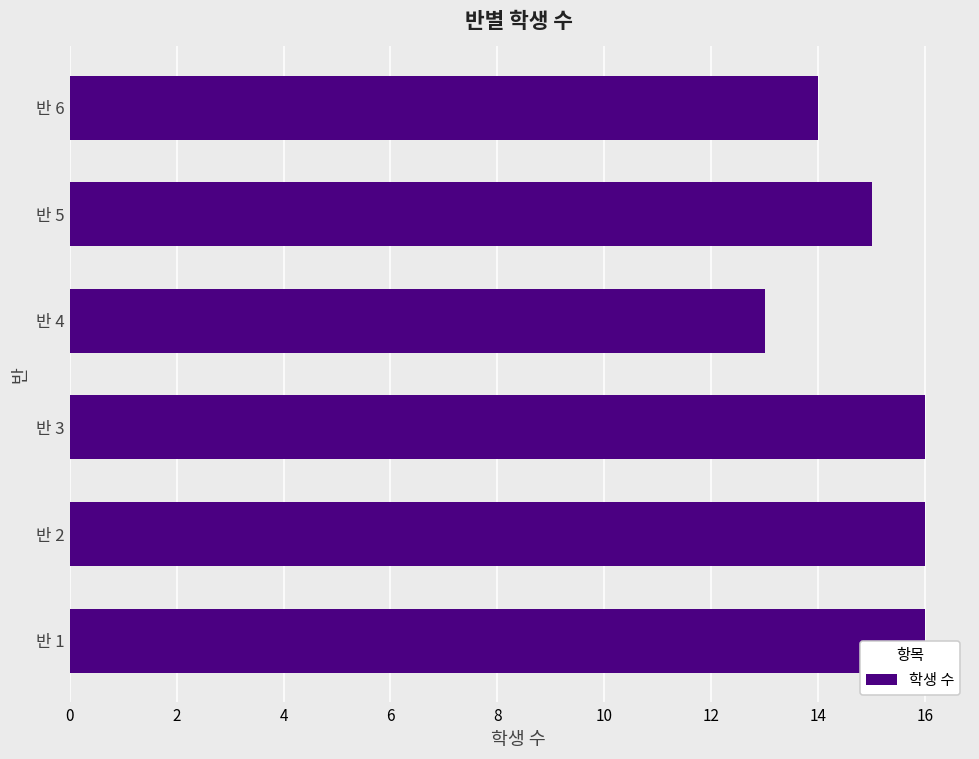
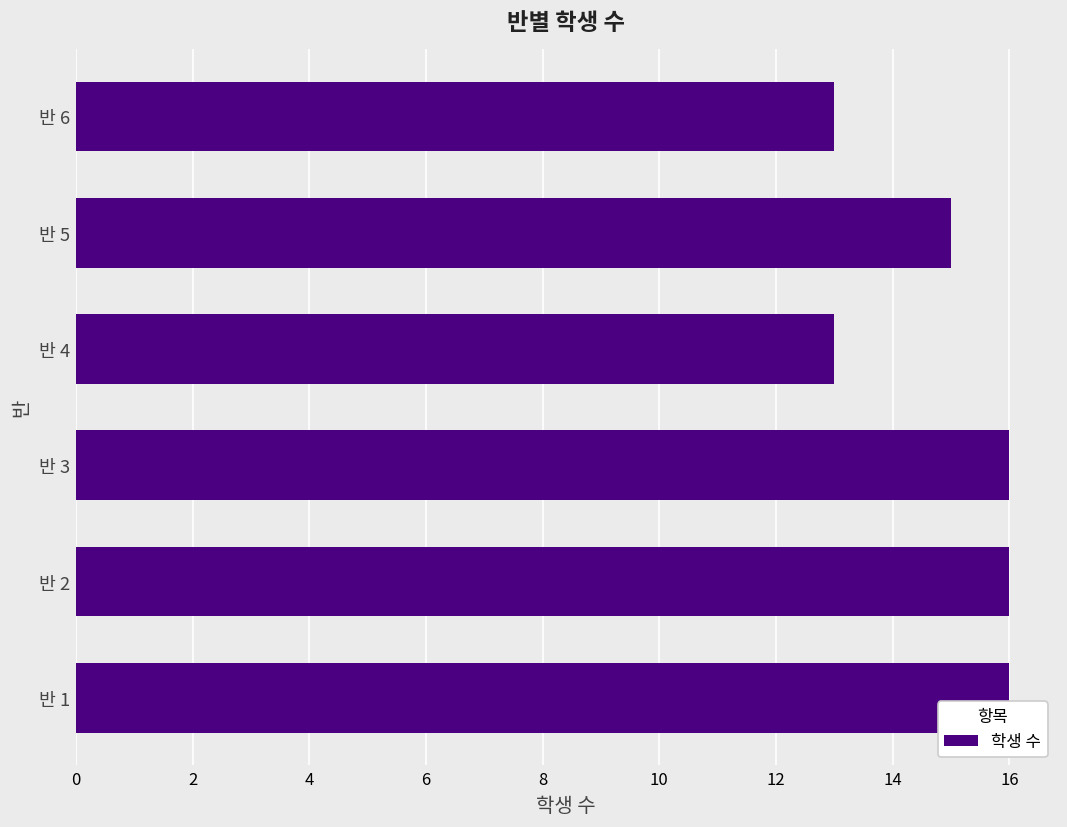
  {
-   "반 6": 14,
+   "반 6": 13,
    "반 5": 15,
    "반 4": 13,
    "반 3": 16,
    "반 2": 16,
    "반 1": 16
  }
